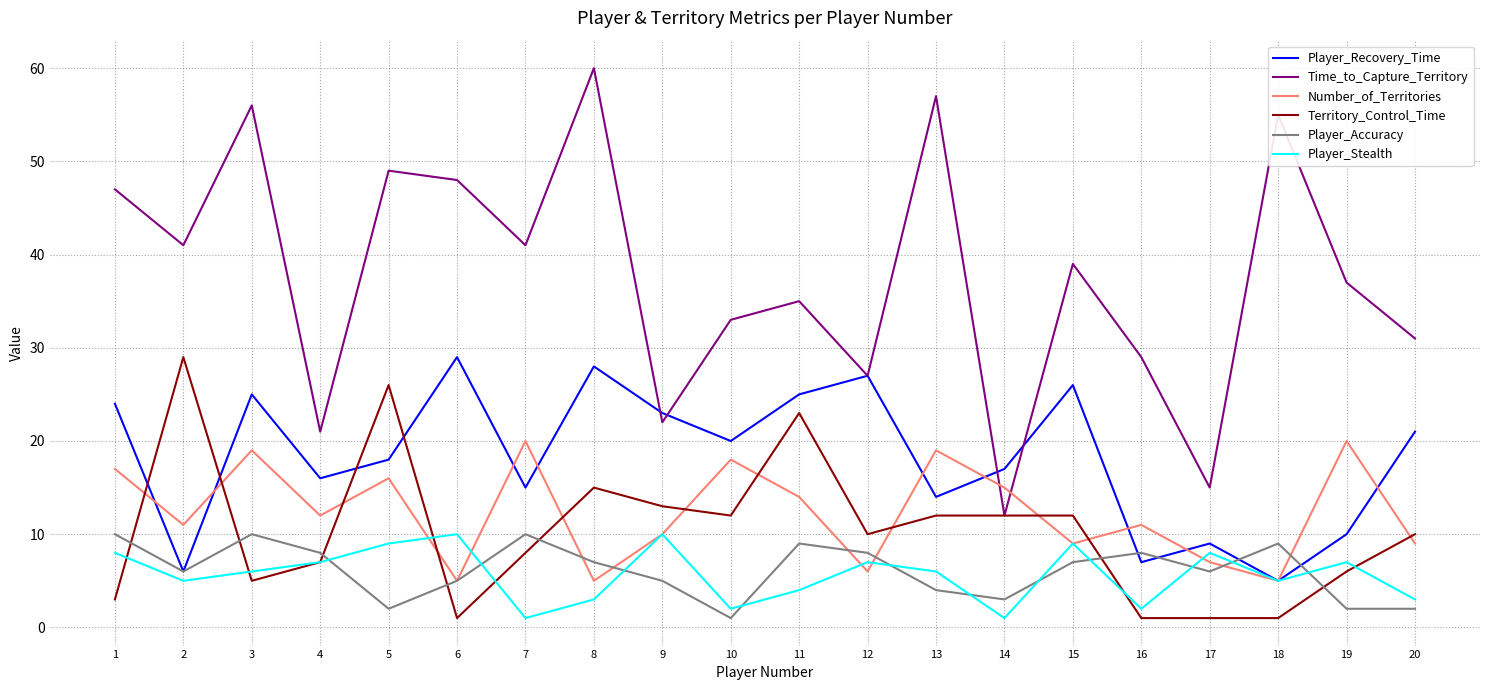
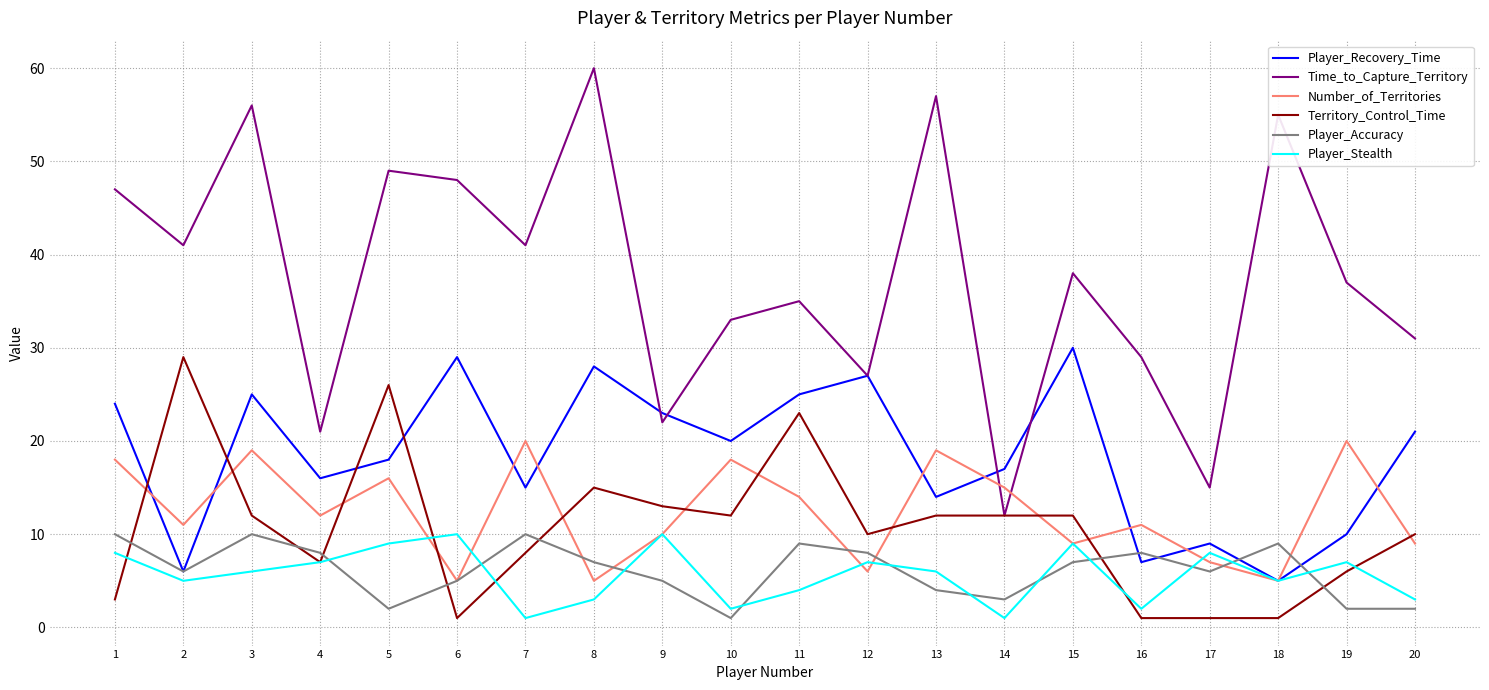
  {
    "Player_Recovery_Time": {
      "1": 24,
      "3": 25,
      "4": 16,
      "5": 18,
      "6": 29,
      "7": 15,
      "8": 28,
      "9": 23,
      "10": 20,
      "11": 25,
      "13": 14,
      "14": 17,
-     "15": 26,
+     "15": 30,
      "16": 7,
      "17": 9,
      "19": 10,
      "20": 21
    },
    "Time_to_Capture_Territory": {
      "1": 47,
      "2": 41,
      "3": 56,
      "4": 21,
      "5": 49,
      "6": 48,
      "7": 41,
      "8": 60,
      "9": 22,
      "10": 33,
      "11": 35,
      "13": 57,
-     "15": 39,
+     "15": 38,
      "16": 29,
      "17": 15,
      "19": 37,
      "20": 31
    },
    "Number_of_Territories": {
-     "1": 17,
+     "1": 18,
      "2": 11,
      "3": 19,
      "4": 12,
      "5": 16,
      "7": 20,
      "8": 5,
      "10": 18,
      "11": 14,
      "12": 6,
      "13": 19,
      "14": 15,
      "16": 11,
      "17": 7,
      "19": 20,
      "20": 9
    },
    "Territory_Control_Time": {
      "1": 3,
      "2": 29,
-     "3": 5,
+     "3": 12,
      "5": 26,
      "6": 1,
      "7": 8,
      "8": 15,
      "9": 13,
      "10": 12,
      "11": 23,
      "12": 10,
      "13": 12,
      "15": 12,
      "16": 1,
      "17": 1,
      "18": 1,
      "19": 6,
      "20": 10
    },
    "Player_Accuracy": {
      "1": 10,
      "3": 10,
      "4": 8,
      "5": 2,
      "7": 10,
      "8": 7,
      "9": 5,
      "10": 1,
      "11": 9,
      "12": 8,
      "13": 4,
      "14": 3,
      "15": 7,
      "16": 8,
      "17": 6,
      "18": 9,
      "19": 2,
      "20": 2
    },
    "Player_Stealth": {
      "1": 8,
      "2": 5,
      "3": 6,
      "5": 9,
      "6": 10,
      "7": 1,
      "8": 3,
      "10": 2,
      "11": 4,
      "12": 7,
      "13": 6,
      "14": 1,
      "16": 2,
      "17": 8,
      "19": 7,
      "20": 3
    }
  }
